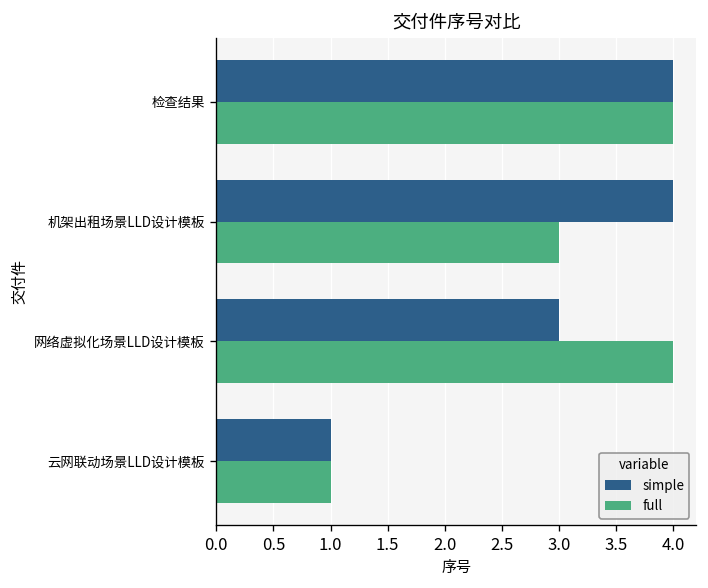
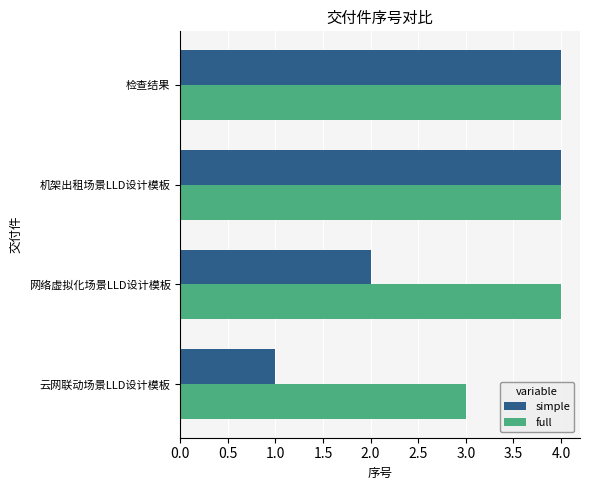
  {
    "simple": {
      "检查结果": 4,
      "机架出租场景LLD设计模板": 4,
-     "网络虚拟化场景LLD设计模板": 3,
+     "网络虚拟化场景LLD设计模板": 2,
      "云网联动场景LLD设计模板": 1
    },
    "full": {
      "检查结果": 4,
-     "机架出租场景LLD设计模板": 3,
+     "机架出租场景LLD设计模板": 4,
      "网络虚拟化场景LLD设计模板": 4,
-     "云网联动场景LLD设计模板": 1
+     "云网联动场景LLD设计模板": 3
    }
  }
